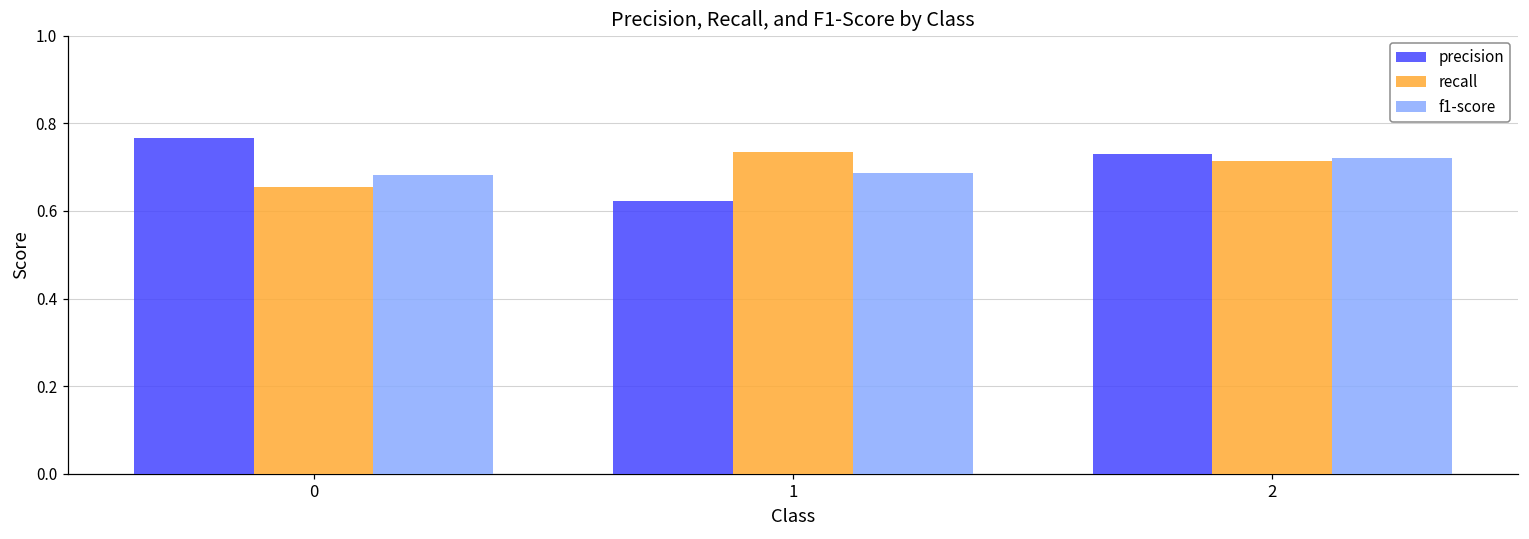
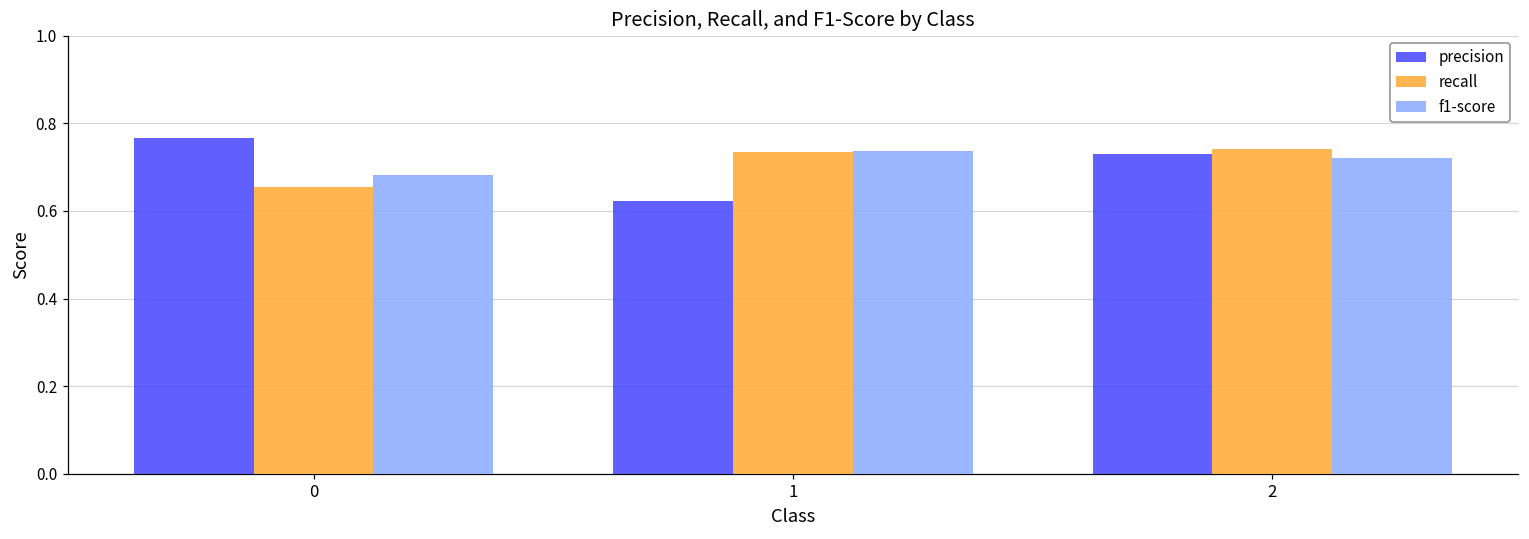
  {
    "precision": {
      "0": 0.77,
      "1": 0.62,
      "2": 0.73
    },
    "recall": {
      "0": 0.66,
      "1": 0.73,
-     "2": 0.71
+     "2": 0.74
    },
    "f1-score": {
      "0": 0.68,
-     "1": 0.69,
+     "1": 0.74,
      "2": 0.72
    }
  }
